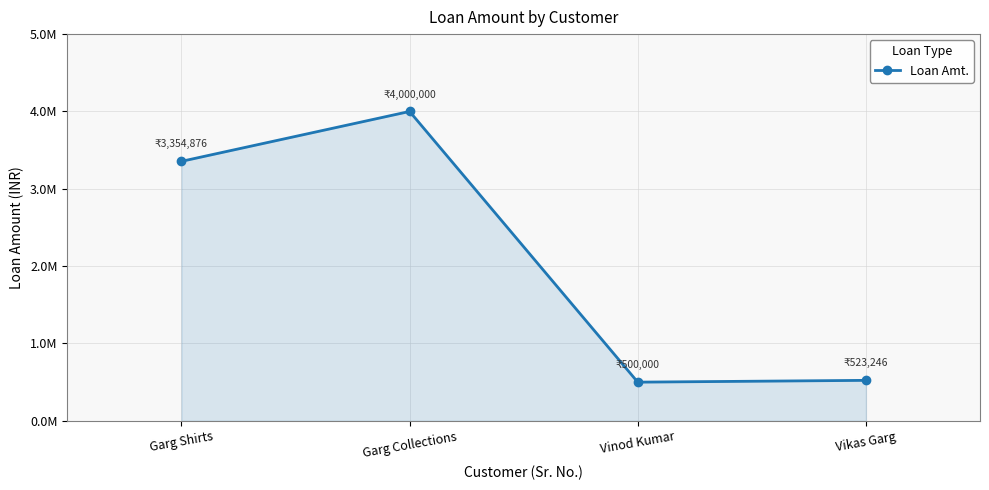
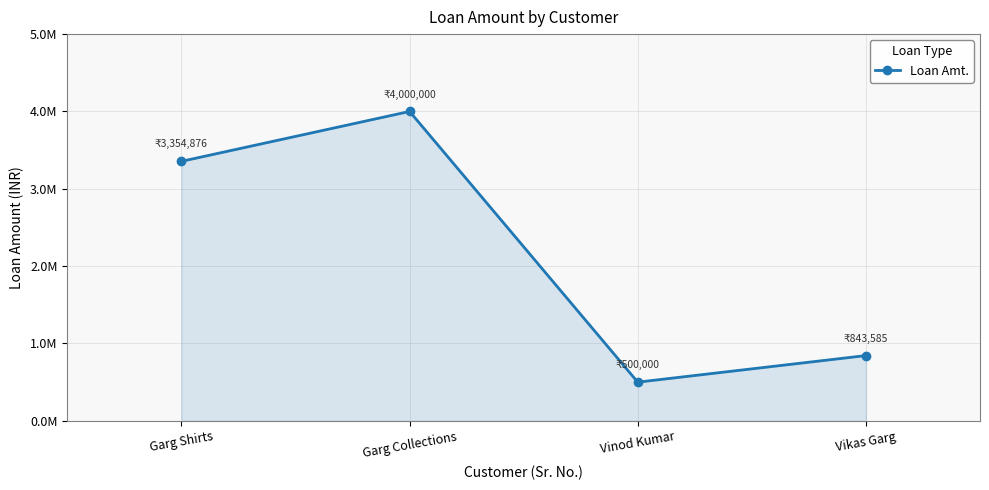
  {
    "Garg Shirts": "3,354,876",
    "Garg Collections": "4,000,000",
    "Vinod Kumar": "500,000",
-   "Vikas Garg": "523,246"
+   "Vikas Garg": "843,585"
  }
